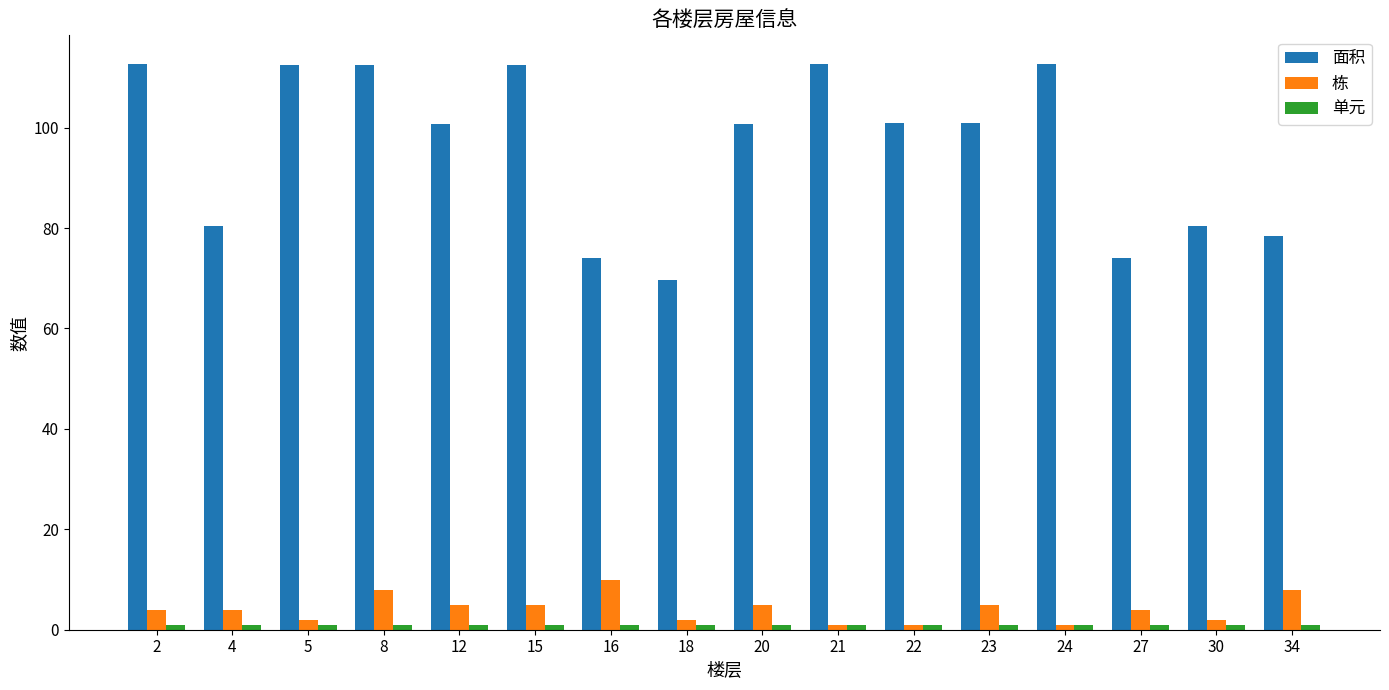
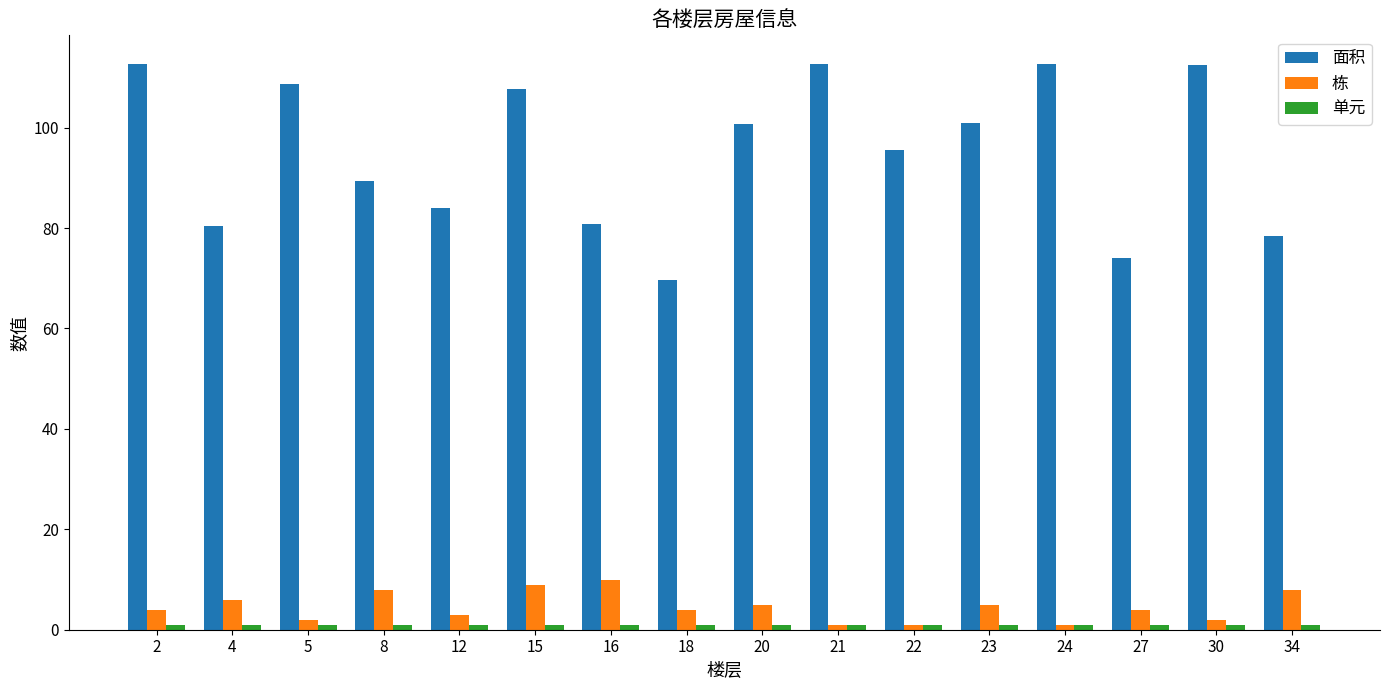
  {
    "面积": {
      "2": 113,
      "4": 80,
-     "5": 112,
-     "8": 112,
-     "12": 101,
-     "15": 112,
-     "16": 74,
+     "5": 109,
+     "8": 89,
+     "12": 84,
+     "15": 108,
+     "16": 81,
      "18": 70,
      "20": 101,
      "21": 113,
-     "22": 101,
+     "22": 96,
      "23": 101,
      "24": 113,
      "27": 74,
-     "30": 80,
+     "30": 112,
      "34": 79
    },
    "栋": {
      "2": 4,
-     "4": 4,
+     "4": 6,
      "5": 2,
      "8": 8,
-     "12": 5,
-     "15": 5,
+     "12": 3,
+     "15": 9,
      "16": 10,
-     "18": 2,
+     "18": 4,
      "20": 5,
      "21": 1,
      "22": 1,
      "23": 5,
      "24": 1,
      "27": 4,
      "30": 2,
      "34": 8
    },
    "单元": {
      "2": 1,
      "4": 1,
      "5": 1,
      "8": 1,
      "12": 1,
      "15": 1,
      "16": 1,
      "18": 1,
      "20": 1,
      "21": 1,
      "22": 1,
      "23": 1,
      "24": 1,
      "27": 1,
      "30": 1,
      "34": 1
    }
  }
